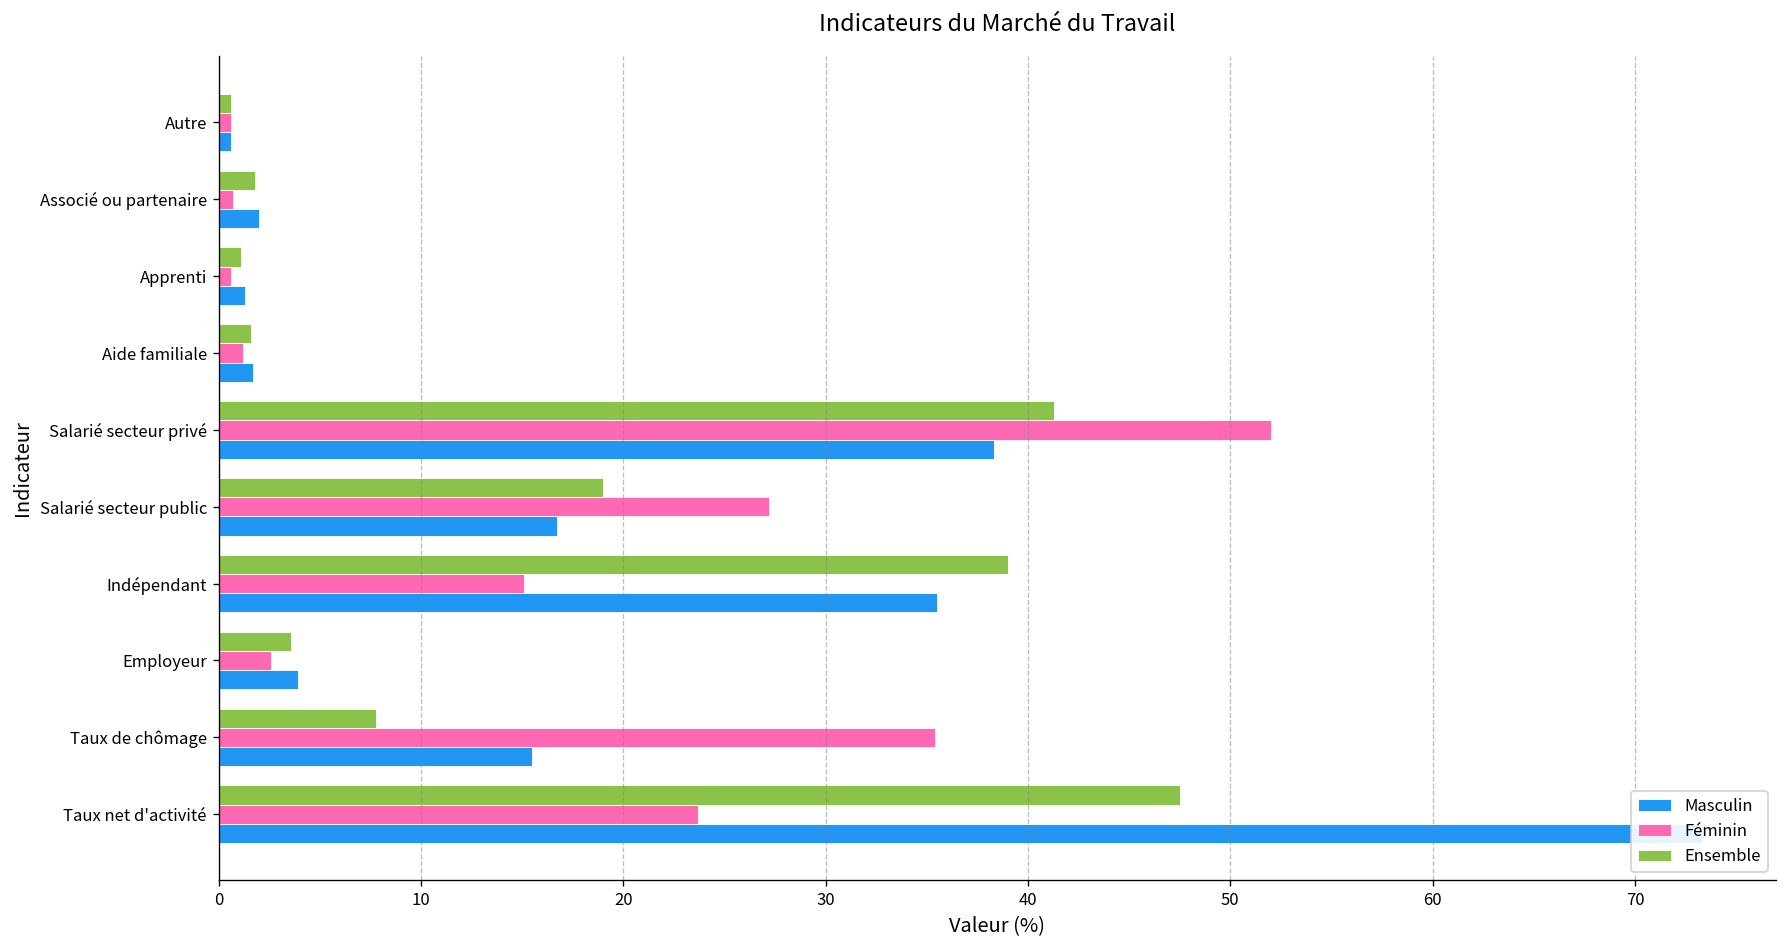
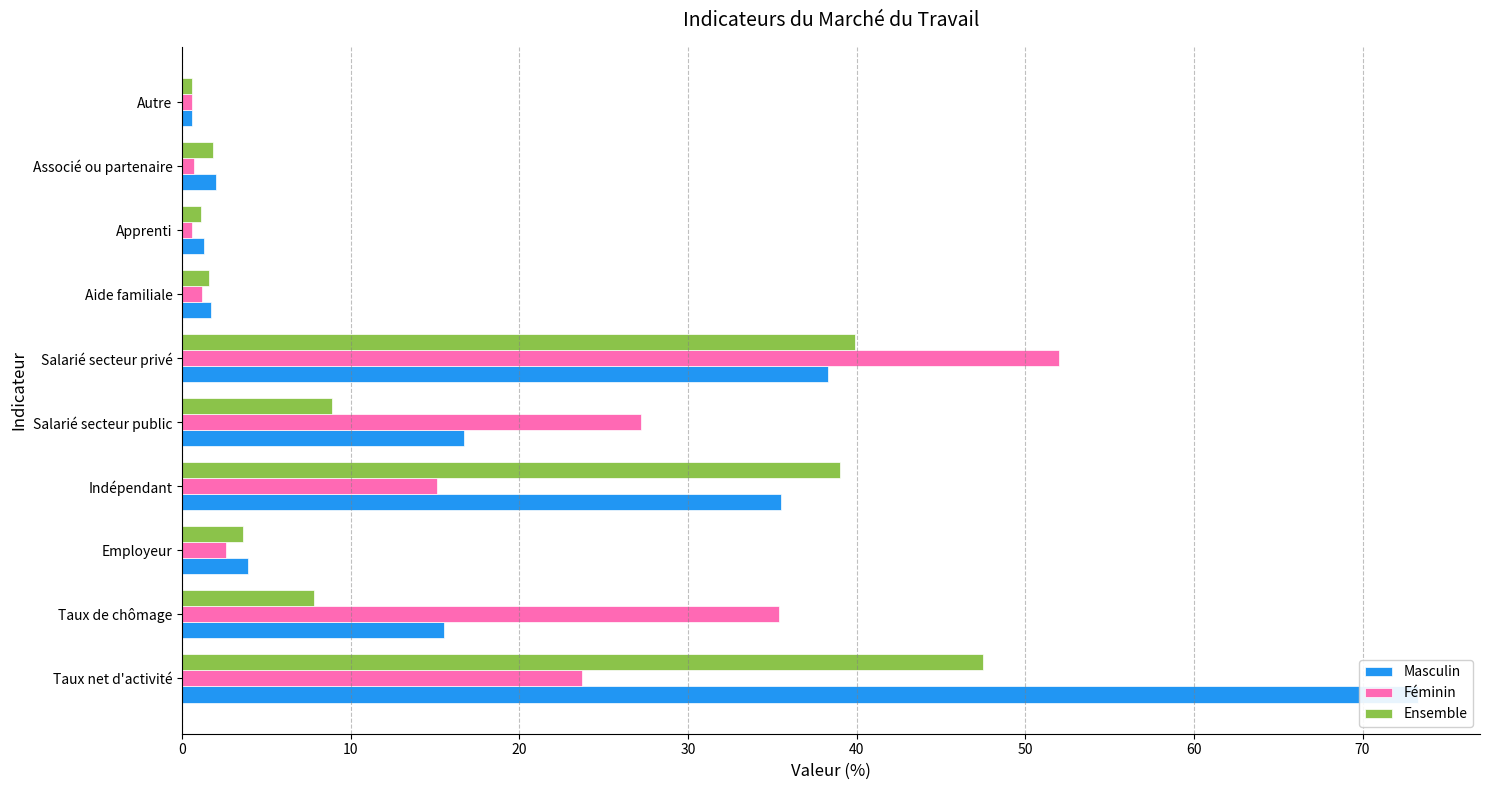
  {
    "Masculin": {
      "Autre": 0.6,
      "Associé ou partenaire": 2.0,
      "Apprenti": 1.3,
      "Aide familiale": 1.7,
      "Salarié secteur privé": 38.3,
      "Salarié secteur public": 16.7,
      "Indépendant": 35.5,
      "Employeur": 3.9,
      "Taux de chômage": 15.5
    },
    "Féminin": {
      "Autre": 0.6,
      "Associé ou partenaire": 0.7,
      "Apprenti": 0.6,
      "Aide familiale": 1.2,
      "Salarié secteur privé": 52.0,
      "Salarié secteur public": 27.2,
      "Indépendant": 15.1,
      "Employeur": 2.6,
      "Taux de chômage": 35.4,
      "Taux net d'activité": 23.7
    },
    "Ensemble": {
      "Autre": 0.6,
      "Associé ou partenaire": 1.8,
      "Apprenti": 1.1,
      "Aide familiale": 1.6,
-     "Salarié secteur privé": 41.3,
-     "Salarié secteur public": 19.0,
+     "Salarié secteur privé": 39.9,
+     "Salarié secteur public": 8.9,
      "Indépendant": 39.0,
      "Employeur": 3.6,
      "Taux de chômage": 7.8,
      "Taux net d'activité": 47.5
    }
  }
